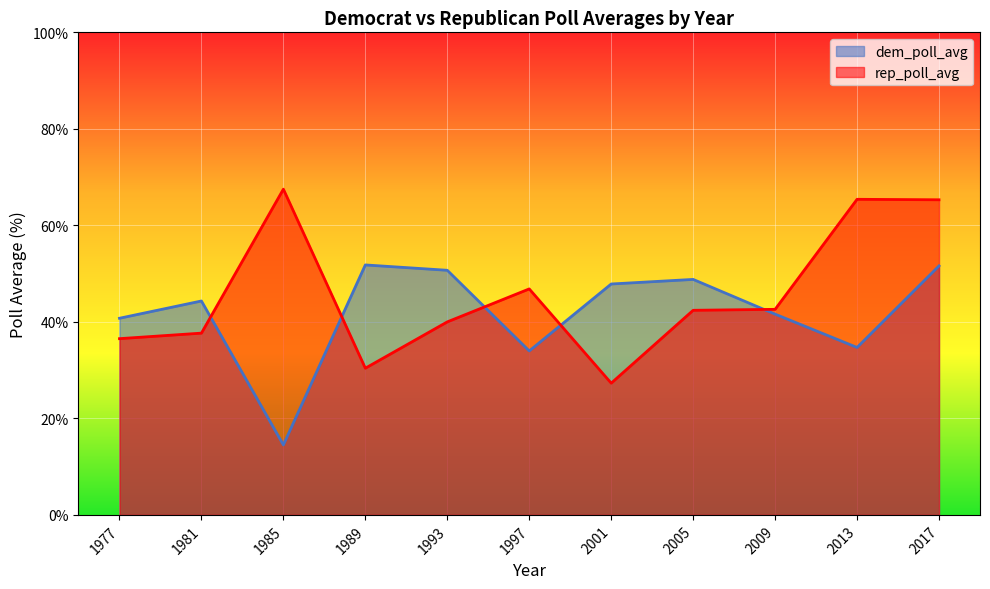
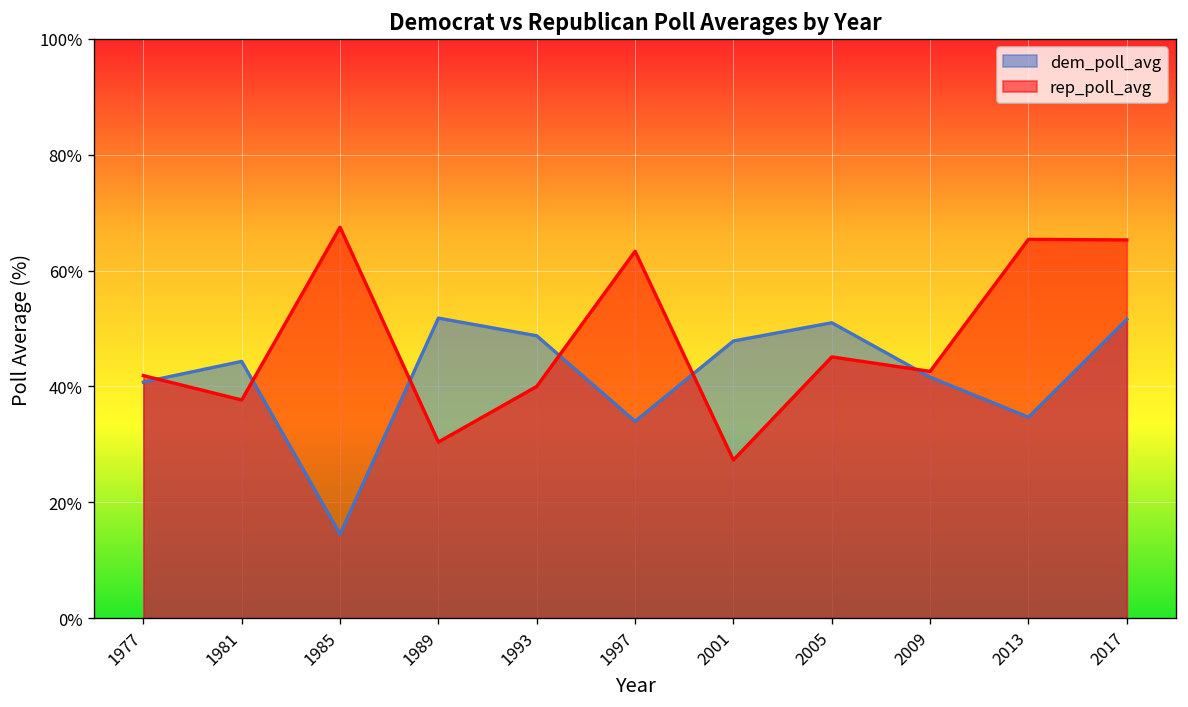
  {
    "dem_poll_avg": {
      "1977": "41%",
      "1981": "44%",
      "1985": "15%",
      "1989": "52%",
-     "1993": "51%",
+     "1993": "49%",
      "1997": "34%",
      "2001": "48%",
-     "2005": "49%",
+     "2005": "51%",
      "2009": "42%",
      "2013": "35%",
      "2017": "52%"
    },
    "rep_poll_avg": {
-     "1977": "37%",
+     "1977": "42%",
      "1981": "38%",
      "1985": "68%",
      "1989": "30%",
      "1993": "40%",
-     "1997": "47%",
+     "1997": "63%",
      "2001": "27%",
-     "2005": "42%",
+     "2005": "45%",
      "2009": "43%",
      "2013": "65%",
      "2017": "65%"
    }
  }
